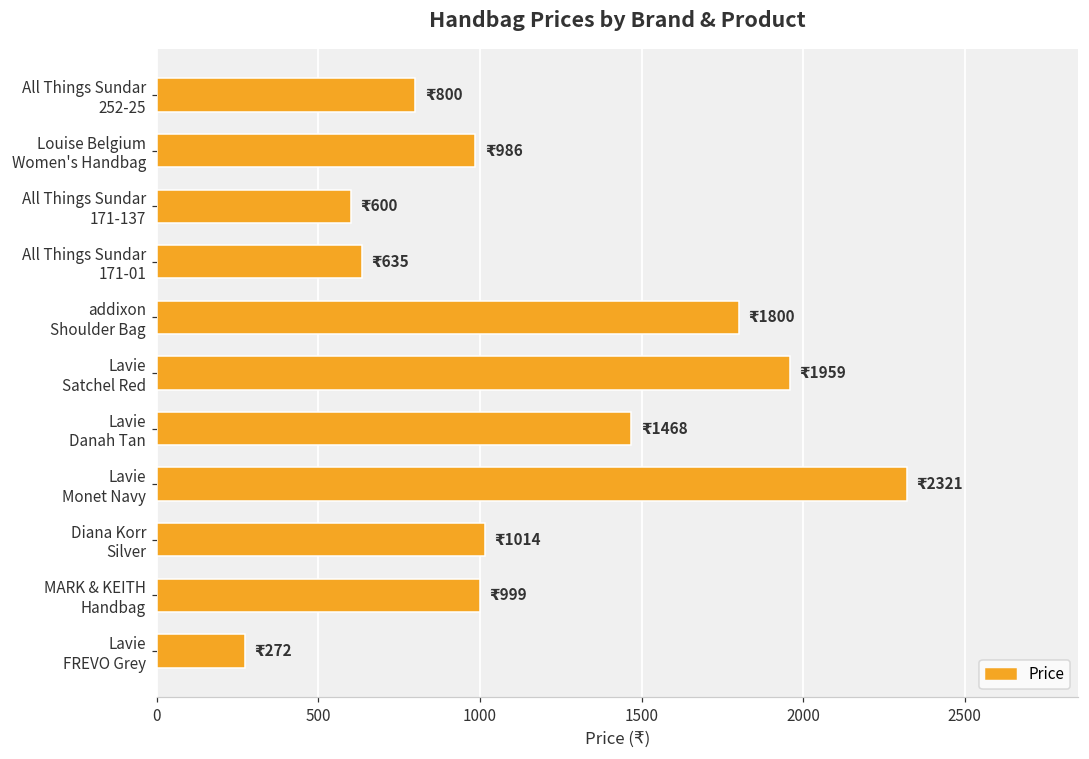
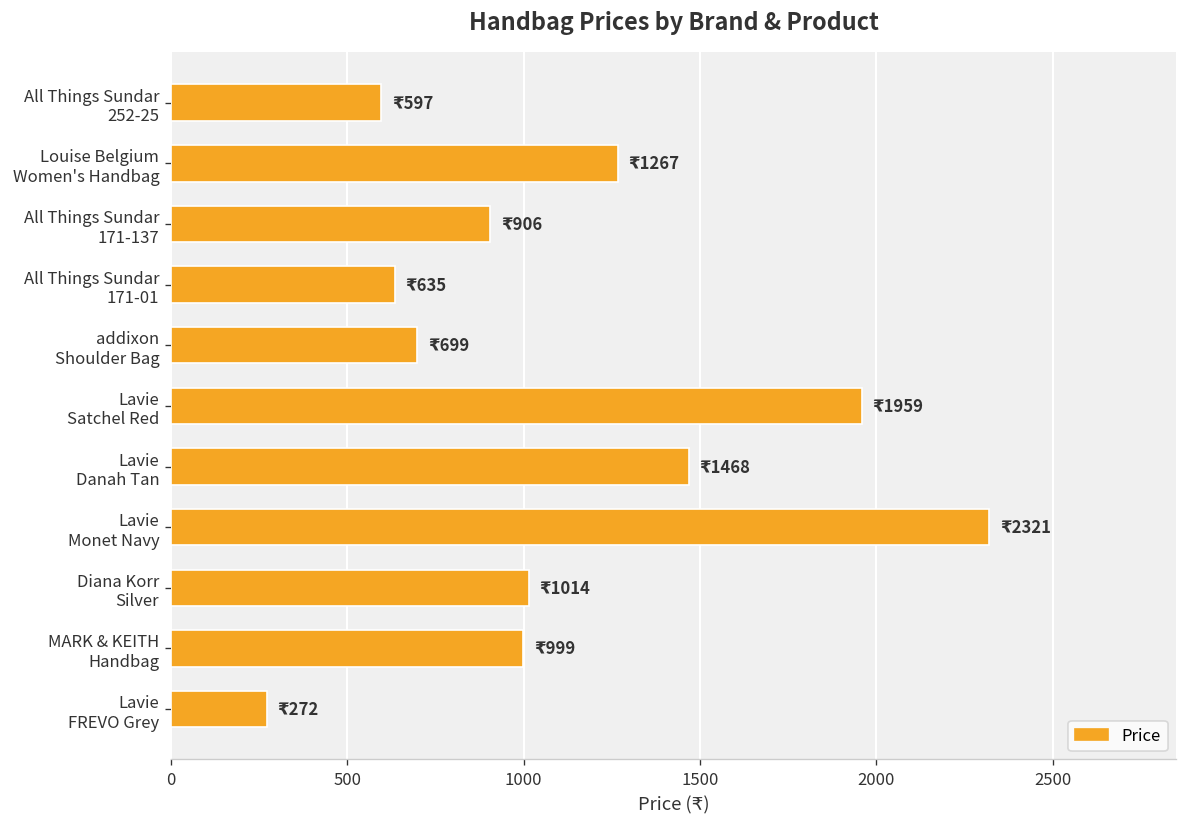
  {
-   "All Things Sundar 252-25": 800,
-   "Louise Belgium Women's Handbag": 986,
-   "All Things Sundar 171-137": 600,
+   "All Things Sundar 252-25": 597,
+   "Louise Belgium Women's Handbag": 1267,
+   "All Things Sundar 171-137": 906,
    "All Things Sundar 171-01": 635,
-   "addixon Shoulder Bag": 1800,
+   "addixon Shoulder Bag": 699,
    "Lavie Satchel Red": 1959,
    "Lavie Danah Tan": 1468,
    "Lavie Monet Navy": 2321,
    "Diana Korr Silver": 1014,
    "MARK & KEITH Handbag": 999,
    "Lavie FREVO Grey": 272
  }
